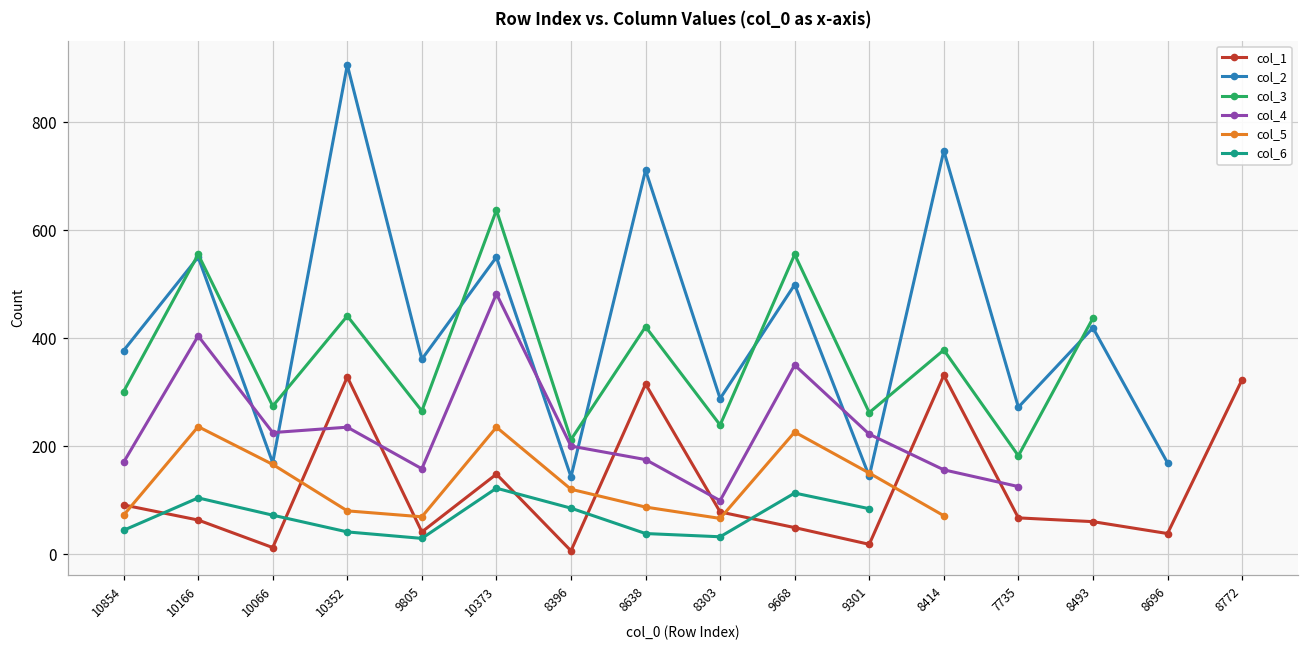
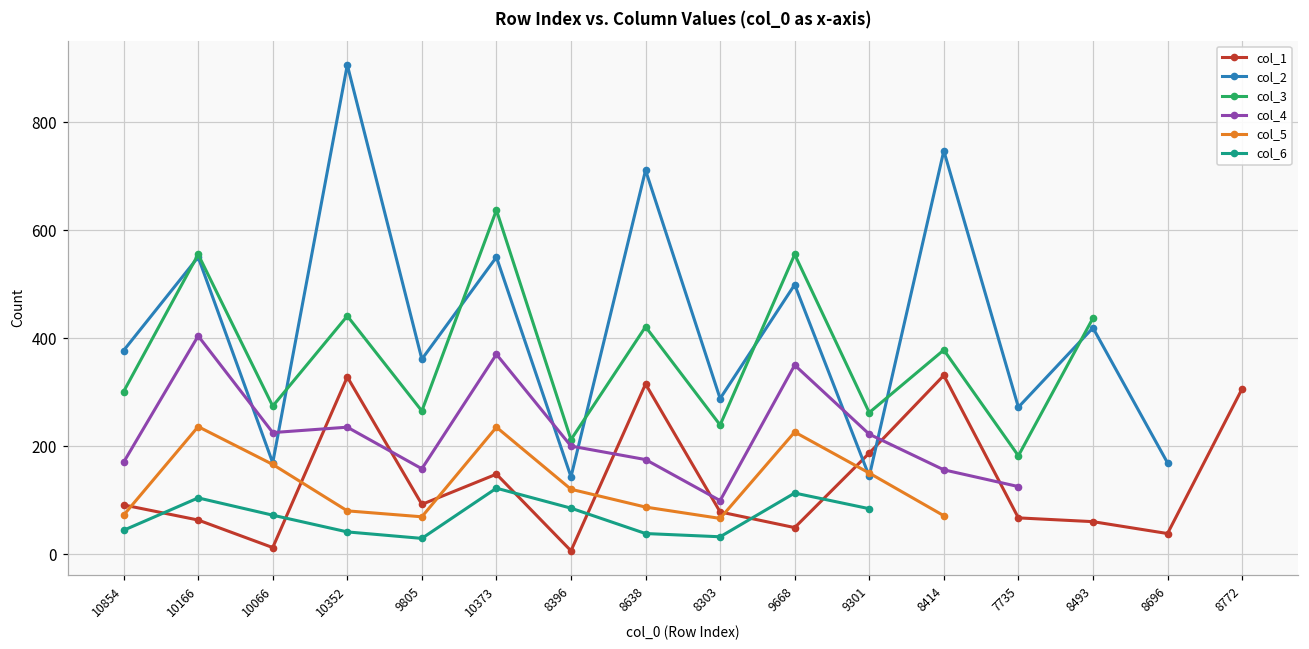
  {
    "col_1": {
      "10854": 90,
      "10166": 60,
      "10066": 10,
      "10352": 330,
-     "9805": 40,
+     "9805": 90,
      "10373": 150,
      "8396": 10,
      "8638": 320,
      "8303": 80,
      "9668": 50,
-     "9301": 20,
+     "9301": 190,
      "8414": 330,
      "7735": 70,
      "8493": 60,
      "8696": 40,
-     "8772": 320
+     "8772": 310
    },
    "col_2": {
      "10854": 380,
      "10352": 910,
      "9805": 360,
      "10373": 550,
      "8396": 140,
      "8638": 710,
      "8303": 290,
      "9668": 500,
      "9301": 140,
      "8414": 750,
      "7735": 270,
      "8493": 420,
      "8696": 170
    },
    "col_4": {
      "10854": 170,
      "10166": 400,
      "10066": 230,
      "10352": 240,
      "9805": 160,
-     "10373": 480,
+     "10373": 370,
      "8396": 200,
      "8638": 180,
      "8303": 100,
      "9668": 350,
      "9301": 220,
      "8414": 160,
      "7735": 130
    },
    "col_5": {
      "10854": 70,
      "10166": 240,
      "10352": 80,
      "9805": 70,
      "10373": 240,
      "8396": 120,
      "8638": 90,
      "8303": 70,
      "9668": 230,
      "9301": 150,
      "8414": 70
    }
  }
